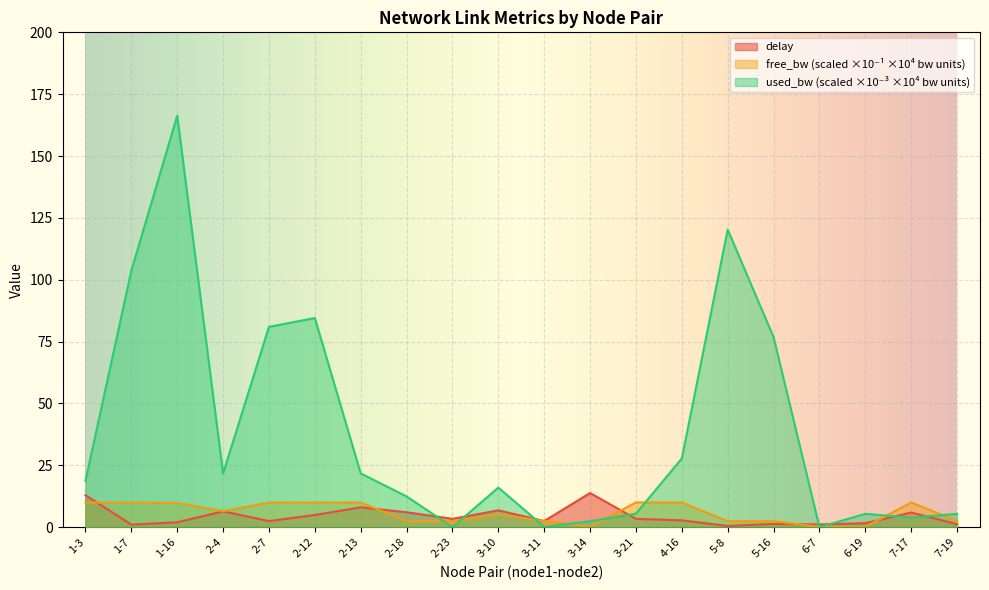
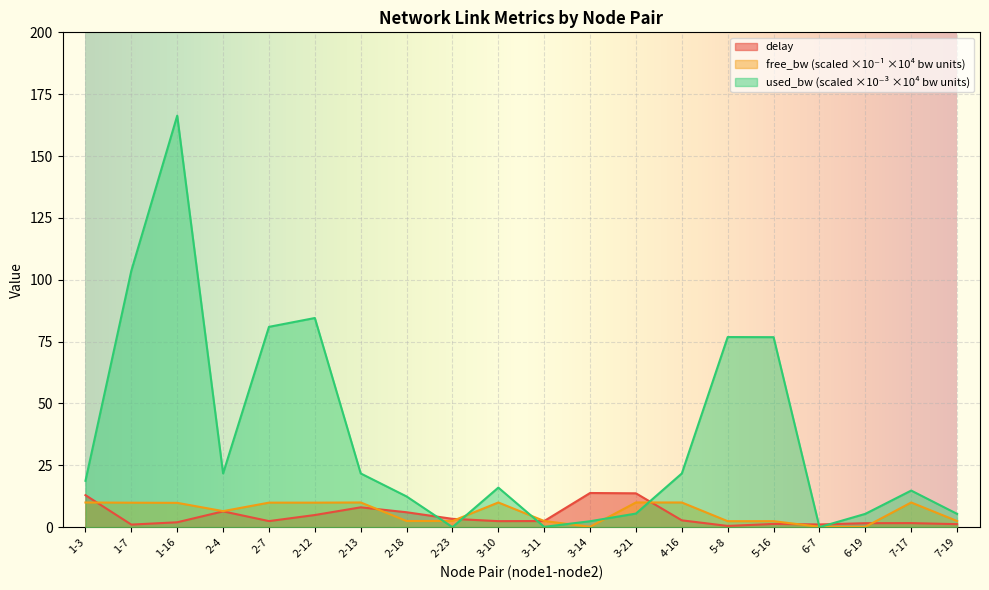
  {
    "delay": {
      "1-3": 13,
      "1-7": 1,
      "1-16": 2,
      "2-7": 2,
      "2-12": 5,
      "2-13": 8,
      "2-18": 6,
-     "3-10": 7,
+     "3-10": 2,
      "3-14": 14,
-     "3-21": 3,
+     "3-21": 14,
      "4-16": 3,
      "5-8": 1,
      "5-16": 1,
      "6-19": 2,
-     "7-17": 6,
+     "7-17": 2,
      "7-19": 1
    },
    "free_bw (scaled ×10⁻¹ ×10⁴ bw units)": {
      "1-3": 10,
      "1-7": 10,
      "1-16": 10,
      "2-7": 10,
      "2-12": 10,
      "2-13": 10,
      "2-18": 2,
-     "3-10": 5,
+     "3-10": 10,
      "3-14": 0,
      "3-21": 10,
      "4-16": 10,
      "5-8": 2,
      "5-16": 2,
      "6-19": 0,
      "7-17": 10,
      "7-19": 2
    },
    "used_bw (scaled ×10⁻³ ×10⁴ bw units)": {
      "1-3": 19,
      "1-7": 104,
      "1-16": 166,
      "2-4": 22,
      "2-7": 81,
      "2-12": 85,
      "2-13": 22,
      "2-18": 12,
      "2-23": 0,
      "3-10": 16,
      "3-11": 0,
      "3-14": 2,
      "3-21": 6,
-     "4-16": 28,
-     "5-8": 120,
+     "4-16": 22,
+     "5-8": 77,
      "5-16": 77,
      "6-19": 5,
-     "7-17": 4,
+     "7-17": 15,
      "7-19": 5
    }
  }
